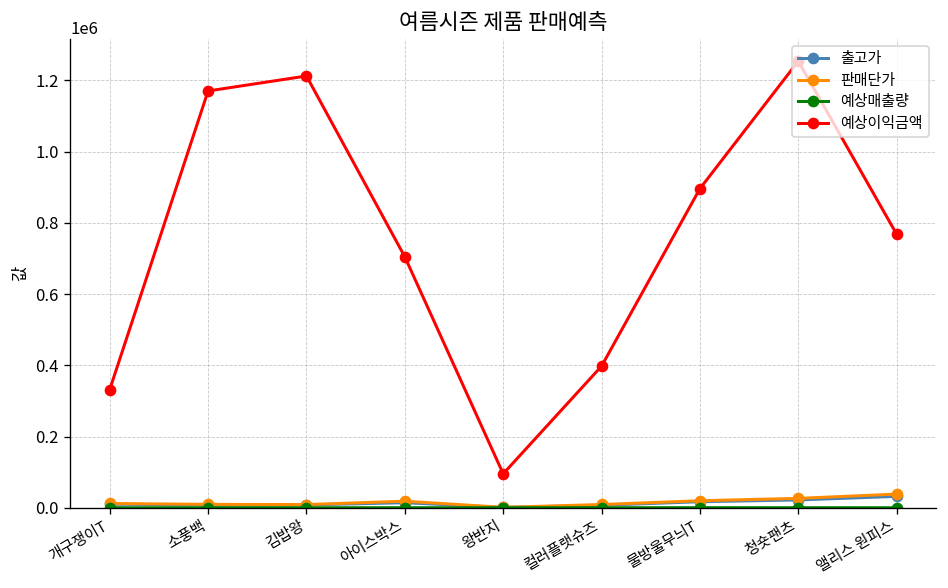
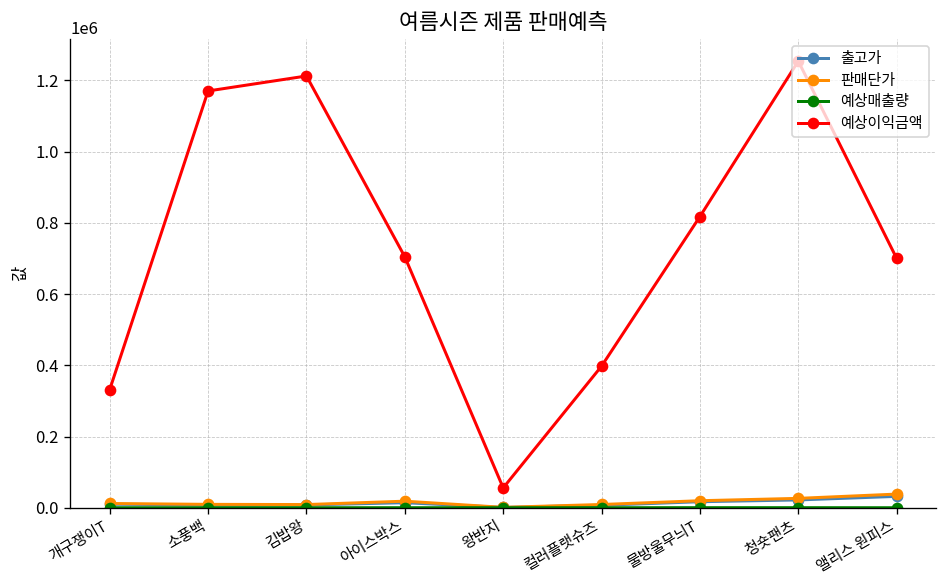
  {
    "예상매출량": {
      "개구쟁이T": 0,
      "아이스박스": 0,
      "물방울무늬T": 0,
      "청숏팬츠": 0,
      "앨리스 원피스": 0
    },
    "예상이익금액": {
      "개구쟁이T": 330000,
      "소풍백": 1170000,
      "김밥왕": 1210000,
      "아이스박스": 700000,
-     "왕반지": 100000,
+     "왕반지": 60000,
      "컬러플랫슈즈": 400000,
-     "물방울무늬T": 900000,
-     "앨리스 원피스": 770000
+     "물방울무늬T": 820000,
+     "앨리스 원피스": 700000
    }
  }
